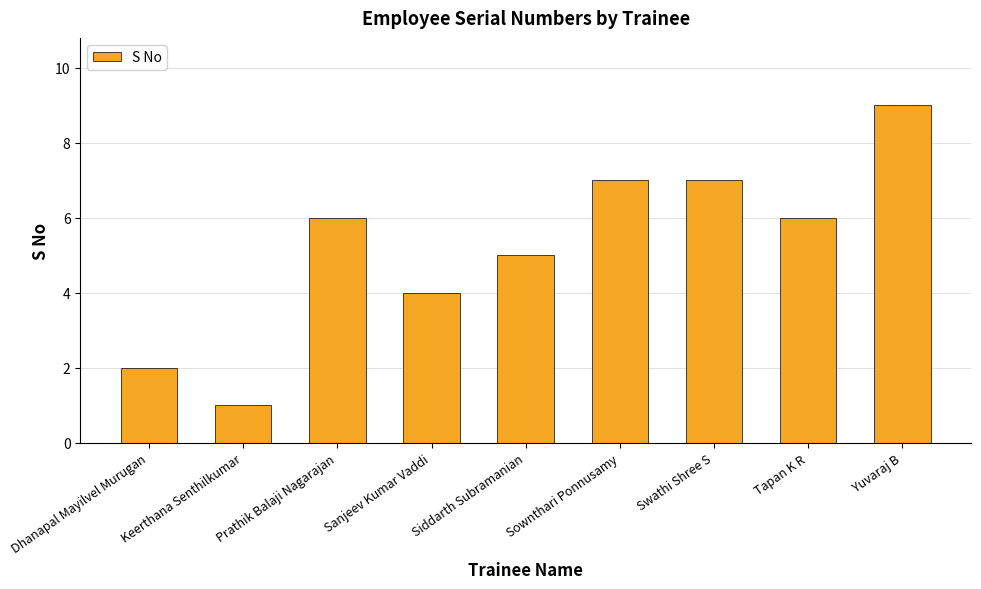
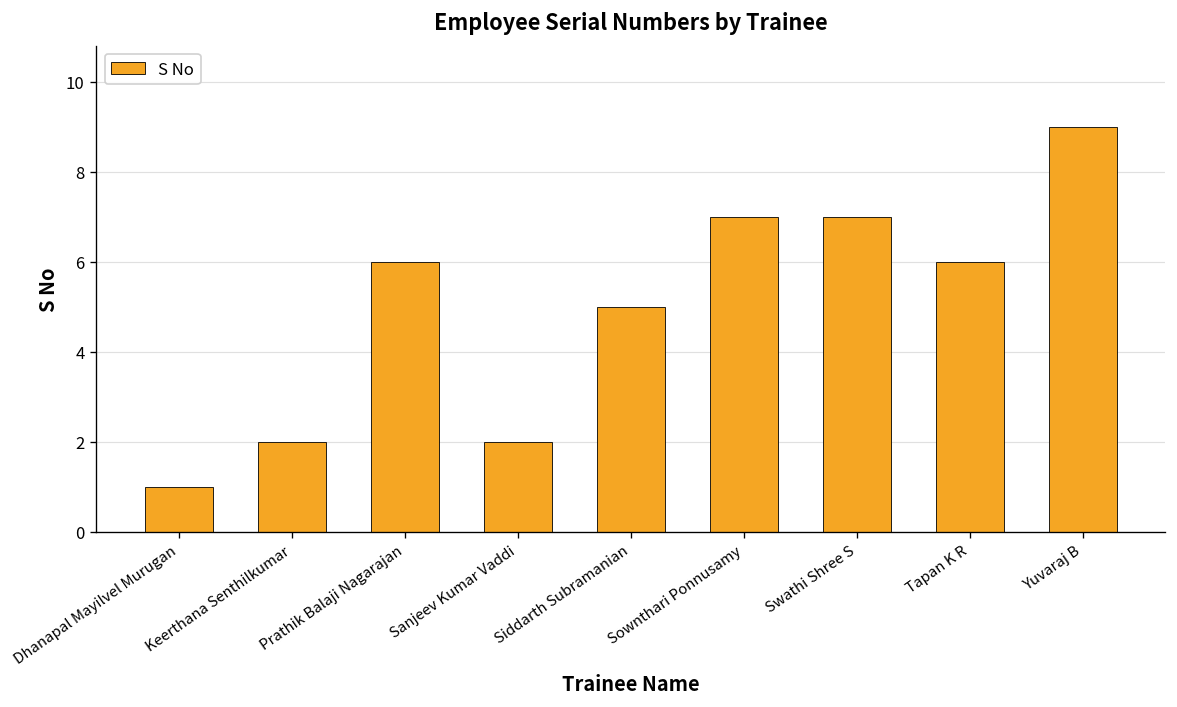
  {
-   "Dhanapal Mayilvel Murugan": 2,
-   "Keerthana Senthilkumar": 1,
+   "Dhanapal Mayilvel Murugan": 1,
+   "Keerthana Senthilkumar": 2,
    "Prathik Balaji Nagarajan": 6,
-   "Sanjeev Kumar Vaddi": 4,
+   "Sanjeev Kumar Vaddi": 2,
    "Siddarth Subramanian": 5,
    "Sownthari Ponnusamy": 7,
    "Swathi Shree S": 7,
    "Tapan K R": 6,
    "Yuvaraj B": 9
  }
